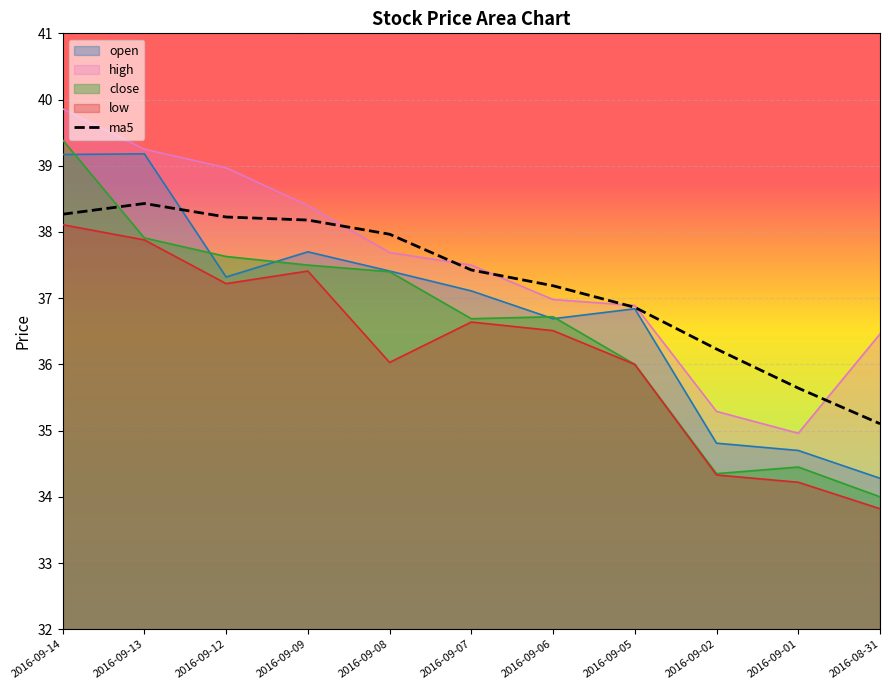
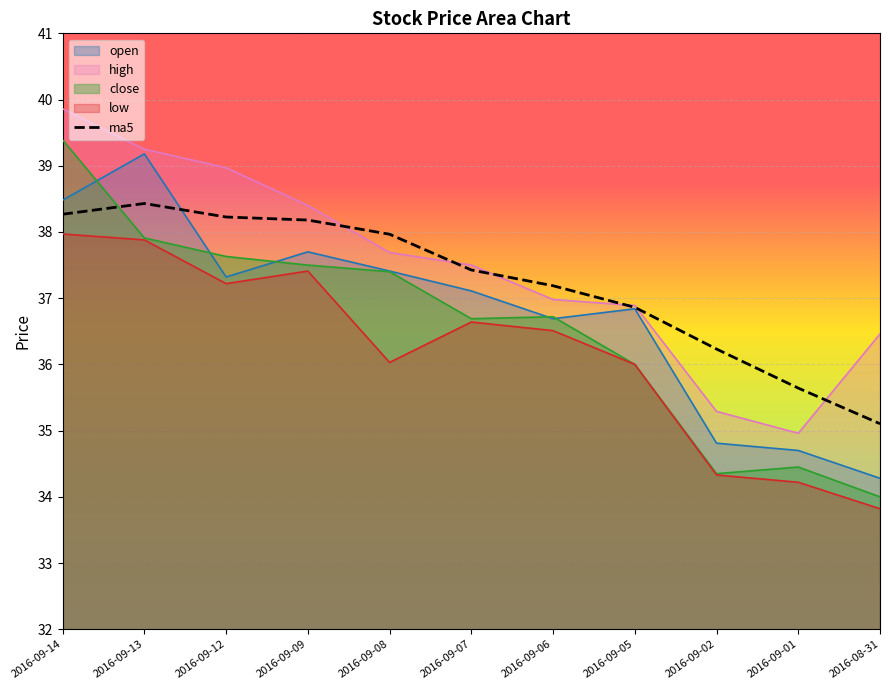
  {
    "open": {
-     "2016-09-14": 39.2,
+     "2016-09-14": 38.5,
      "2016-09-13": 39.2,
      "2016-09-12": 37.3,
      "2016-09-09": 37.7,
      "2016-09-07": 37.1,
      "2016-09-02": 34.8,
      "2016-09-01": 34.7,
      "2016-08-31": 34.3
    },
    "high": {
      "2016-09-14": 39.9,
      "2016-09-13": 39.3,
      "2016-09-12": 39.0,
      "2016-09-09": 38.4,
      "2016-09-08": 37.7,
      "2016-09-07": 37.5,
      "2016-09-06": 37.0,
      "2016-09-02": 35.3,
      "2016-09-01": 35.0,
      "2016-08-31": 36.5
    },
    "close": {
      "2016-09-14": 39.4,
      "2016-09-12": 37.6,
      "2016-09-09": 37.5,
      "2016-09-07": 36.7,
      "2016-09-01": 34.5,
      "2016-08-31": 34.0
    },
    "low": {
-     "2016-09-14": 38.1,
+     "2016-09-14": 38.0,
      "2016-09-12": 37.2,
      "2016-09-09": 37.4,
      "2016-09-08": 36.0,
      "2016-09-07": 36.6,
      "2016-09-06": 36.5,
      "2016-09-01": 34.2,
      "2016-08-31": 33.8
    },
    "ma5": {
      "2016-09-14": 38.3,
      "2016-09-13": 38.4,
      "2016-09-12": 38.2,
      "2016-09-09": 38.2,
      "2016-09-08": 38.0,
      "2016-09-07": 37.4,
      "2016-09-06": 37.2,
      "2016-09-02": 36.2,
      "2016-09-01": 35.6,
      "2016-08-31": 35.1
    }
  }
